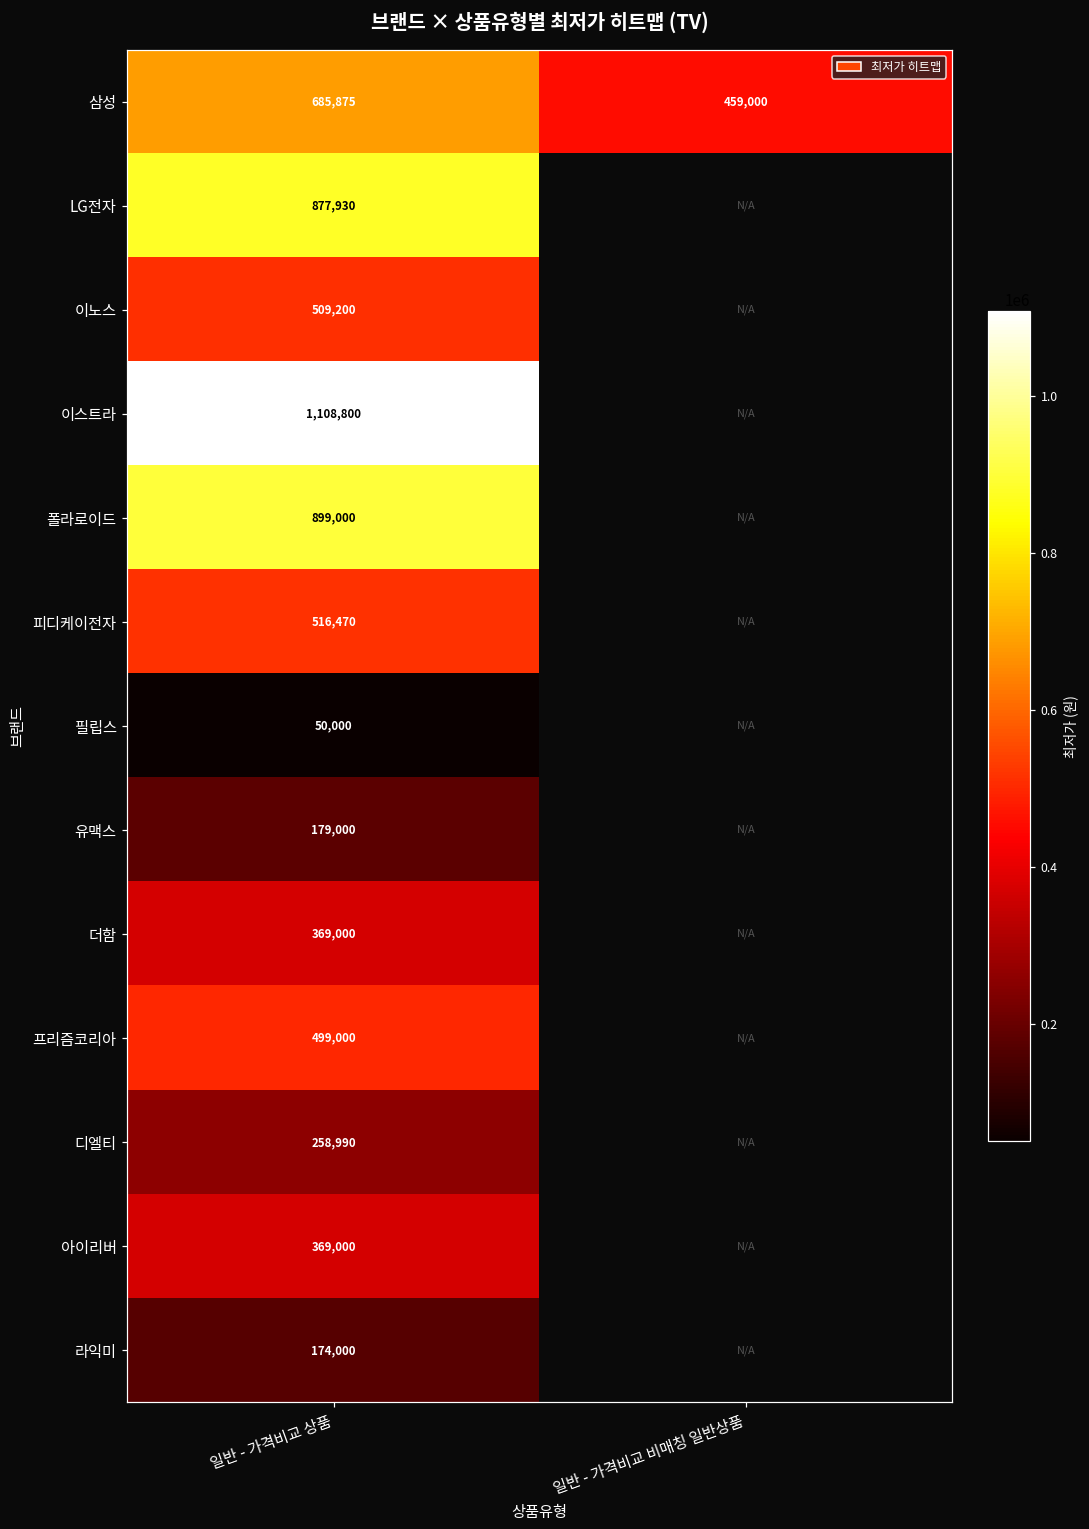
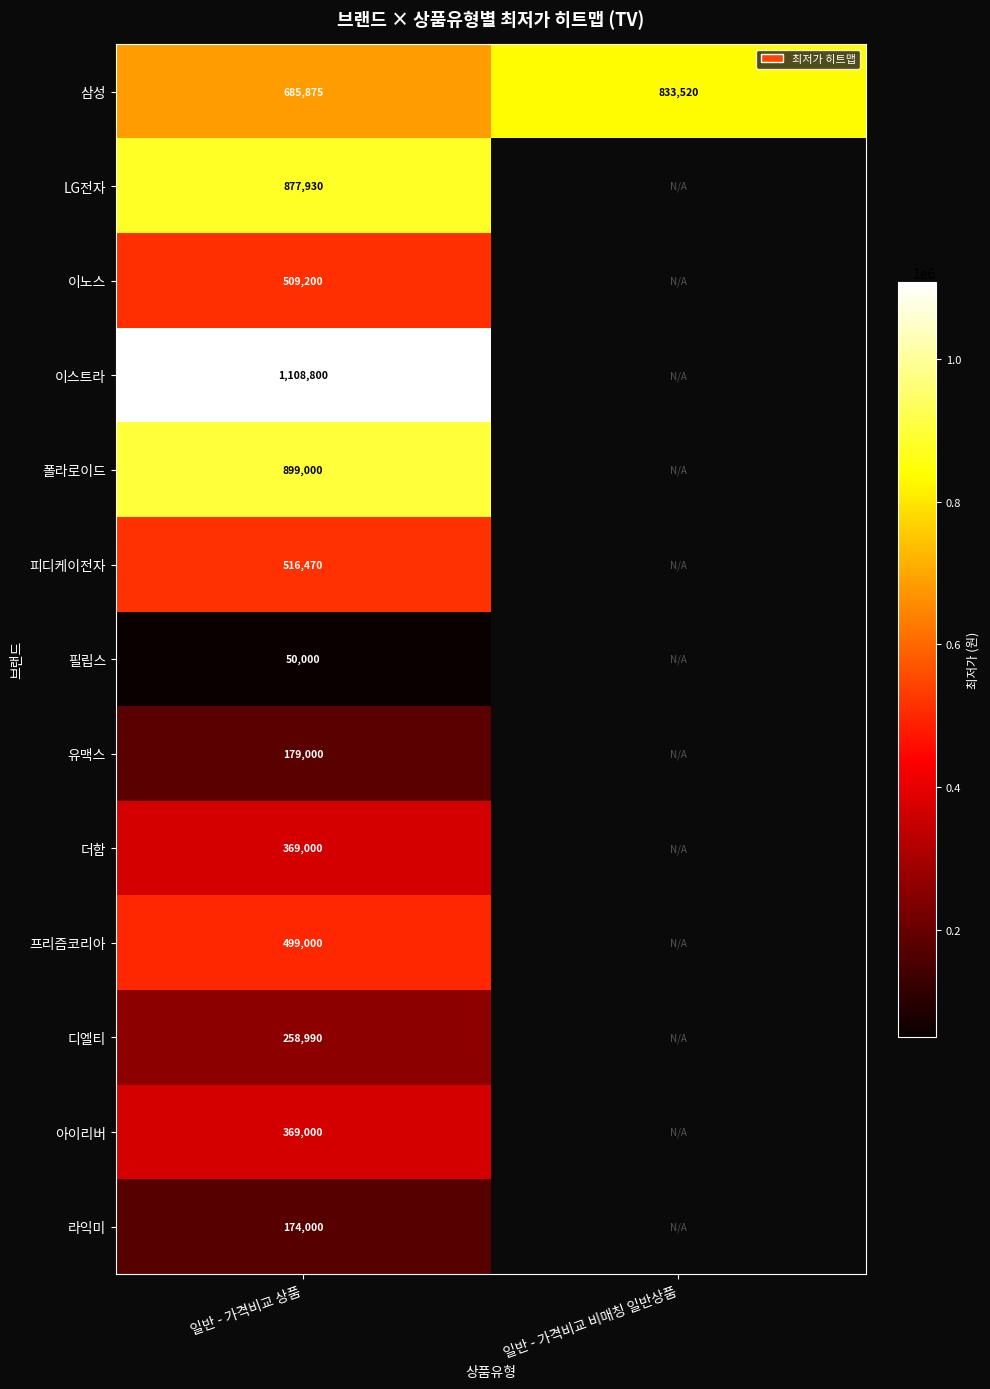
  {
    "삼성": {
      "일반 - 가격비교 상품": "685,875",
-     "일반 - 가격비교 비매칭 일반상품": "459,000"
+     "일반 - 가격비교 비매칭 일반상품": "833,520"
    },
    "LG전자": {
      "일반 - 가격비교 상품": "877,930"
    },
    "이노스": {
      "일반 - 가격비교 상품": "509,200"
    },
    "이스트라": {
      "일반 - 가격비교 상품": "1,108,800"
    },
    "폴라로이드": {
      "일반 - 가격비교 상품": "899,000"
    },
    "피디케이전자": {
      "일반 - 가격비교 상품": "516,470"
    },
    "필립스": {
      "일반 - 가격비교 상품": "50,000"
    },
    "유맥스": {
      "일반 - 가격비교 상품": "179,000"
    },
    "더함": {
      "일반 - 가격비교 상품": "369,000"
    },
    "프리즘코리아": {
      "일반 - 가격비교 상품": "499,000"
    },
    "디엘티": {
      "일반 - 가격비교 상품": "258,990"
    },
    "아이리버": {
      "일반 - 가격비교 상품": "369,000"
    },
    "라익미": {
      "일반 - 가격비교 상품": "174,000"
    }
  }
